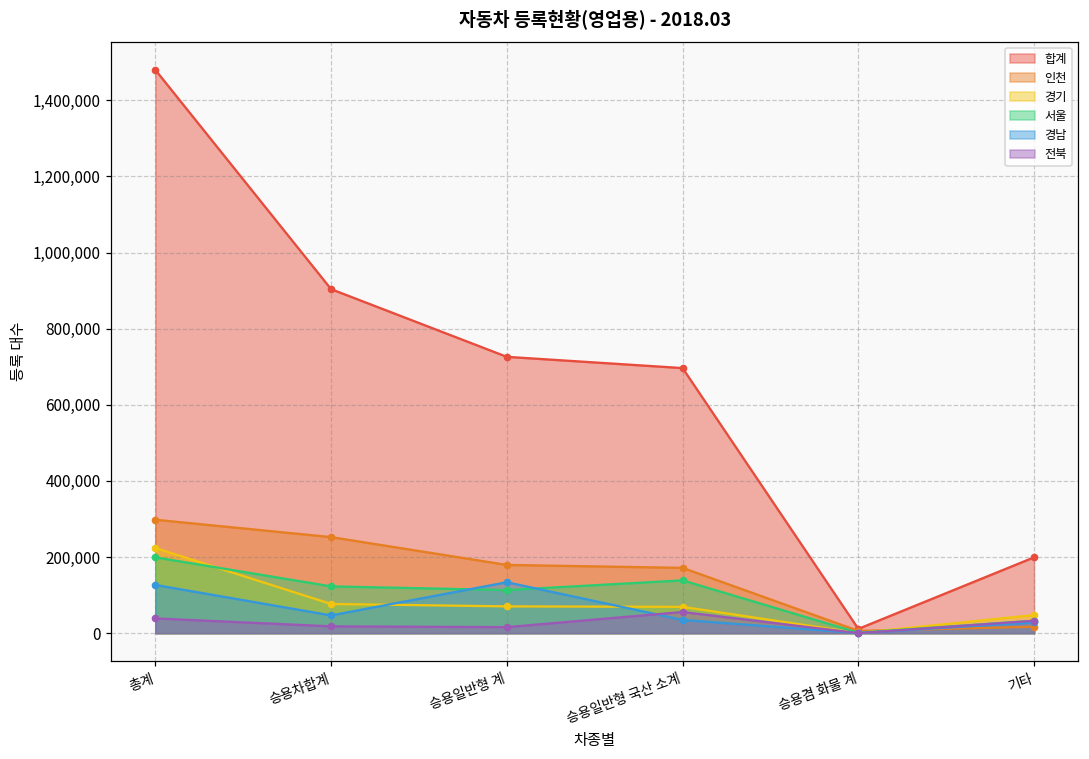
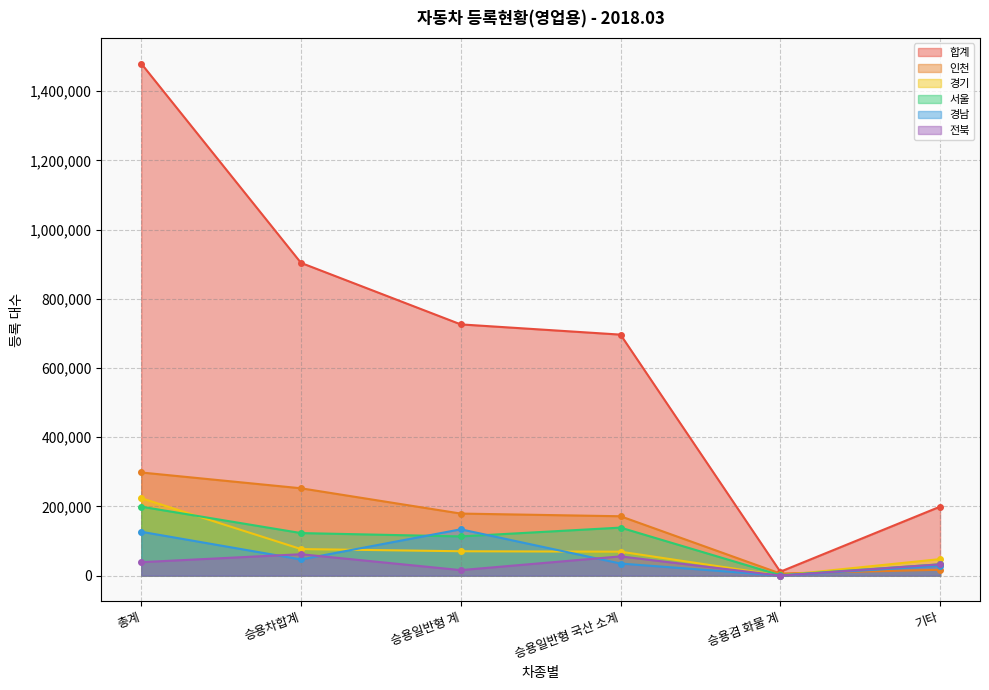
  {
    "서울": {
      "총계": "200,000",
      "승용차합계": "120,000",
      "승용일반형 계": "110,000",
      "승용일반형 국산 소계": "140,000"
    },
    "경남": {
      "총계": "130,000",
      "승용차합계": "50,000",
      "승용일반형 계": "130,000",
      "승용일반형 국산 소계": "30,000"
    },
    "전북": {
      "총계": "40,000",
-     "승용차합계": "20,000",
+     "승용차합계": "60,000",
      "승용일반형 계": "20,000",
      "승용일반형 국산 소계": "60,000"
    }
  }
